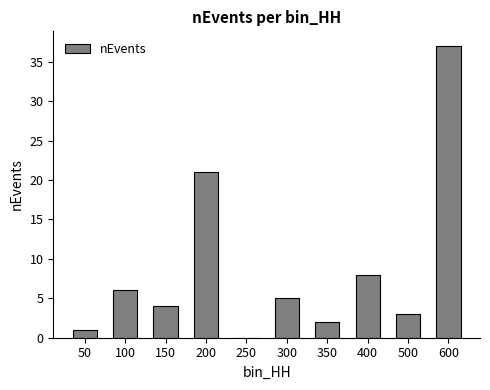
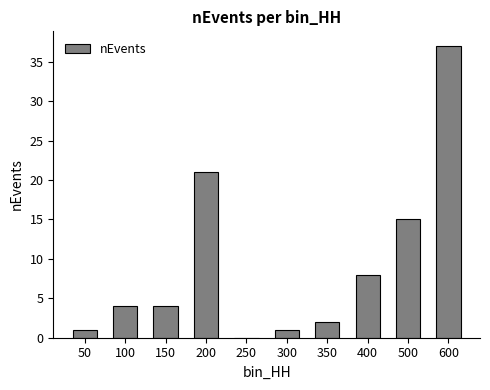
  {
    "50": 1,
-   "100": 6,
+   "100": 4,
    "150": 4,
    "200": 21,
    "250": 0,
-   "300": 5,
+   "300": 1,
    "350": 2,
    "400": 8,
-   "500": 3,
+   "500": 15,
    "600": 37
  }
